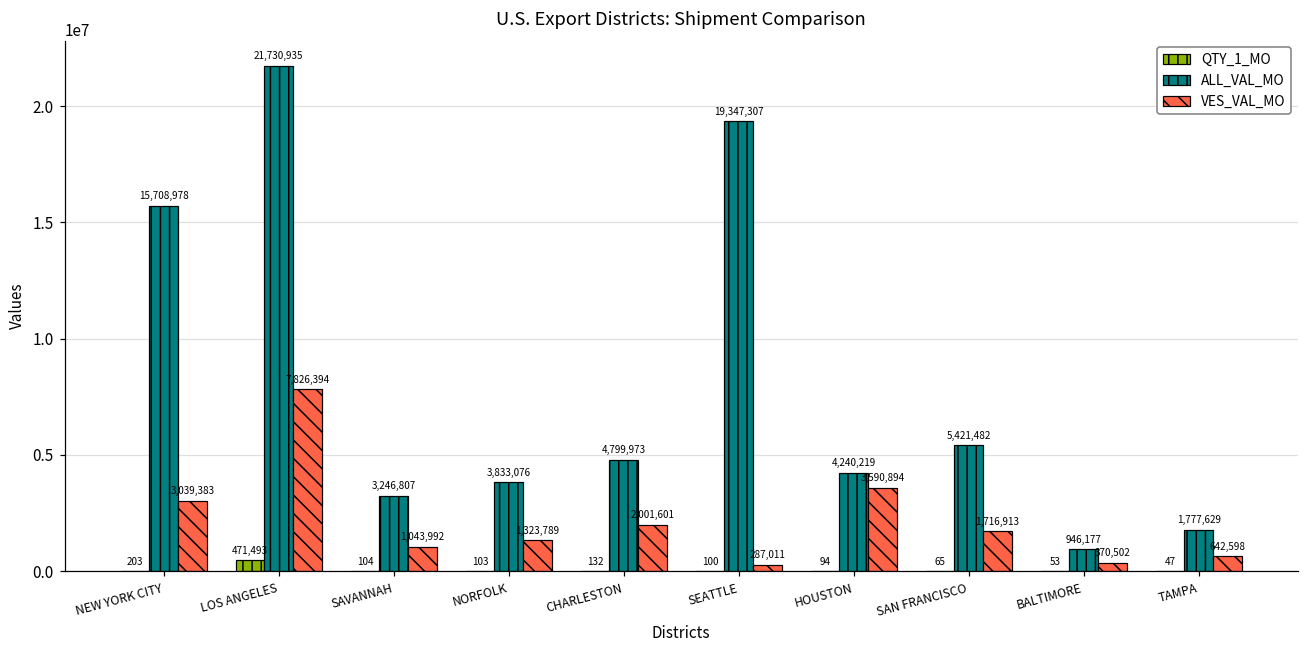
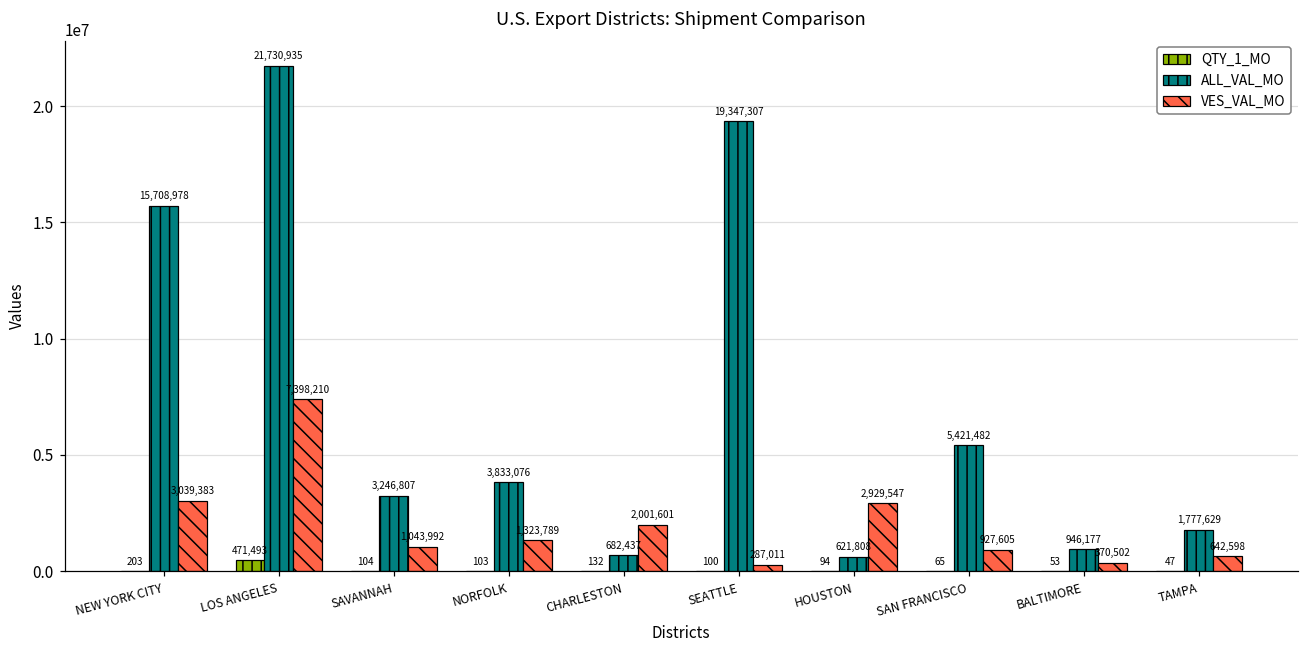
  {
    "QTY_1_MO": {
      "NEW YORK CITY": "203",
      "LOS ANGELES": "471,493",
      "SAVANNAH": "104",
      "NORFOLK": "103",
      "CHARLESTON": "132",
      "SEATTLE": "100",
      "HOUSTON": "94",
      "SAN FRANCISCO": "65",
      "BALTIMORE": "53",
      "TAMPA": "47"
    },
    "ALL_VAL_MO": {
      "NEW YORK CITY": "15,708,978",
      "LOS ANGELES": "21,730,935",
      "SAVANNAH": "3,246,807",
      "NORFOLK": "3,833,076",
-     "CHARLESTON": "4,799,973",
+     "CHARLESTON": "682,437",
      "SEATTLE": "19,347,307",
-     "HOUSTON": "4,240,219",
+     "HOUSTON": "621,808",
      "SAN FRANCISCO": "5,421,482",
      "BALTIMORE": "946,177",
      "TAMPA": "1,777,629"
    },
    "VES_VAL_MO": {
      "NEW YORK CITY": "3,039,383",
-     "LOS ANGELES": "7,826,394",
+     "LOS ANGELES": "7,398,210",
      "SAVANNAH": "1,043,992",
      "NORFOLK": "1,323,789",
      "CHARLESTON": "2,001,601",
      "SEATTLE": "287,011",
-     "HOUSTON": "3,590,894",
-     "SAN FRANCISCO": "1,716,913",
+     "HOUSTON": "2,929,547",
+     "SAN FRANCISCO": "927,605",
      "BALTIMORE": "370,502",
      "TAMPA": "642,598"
    }
  }
